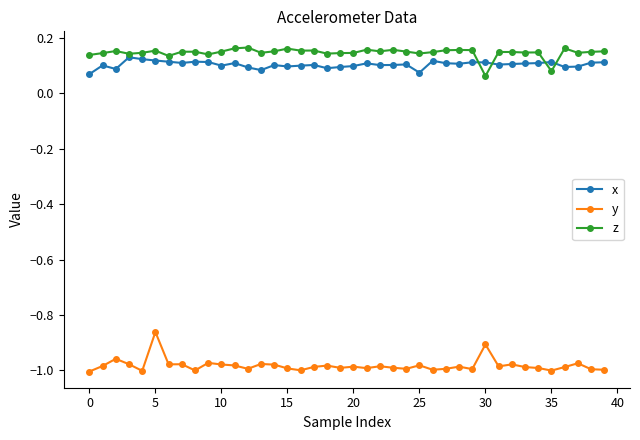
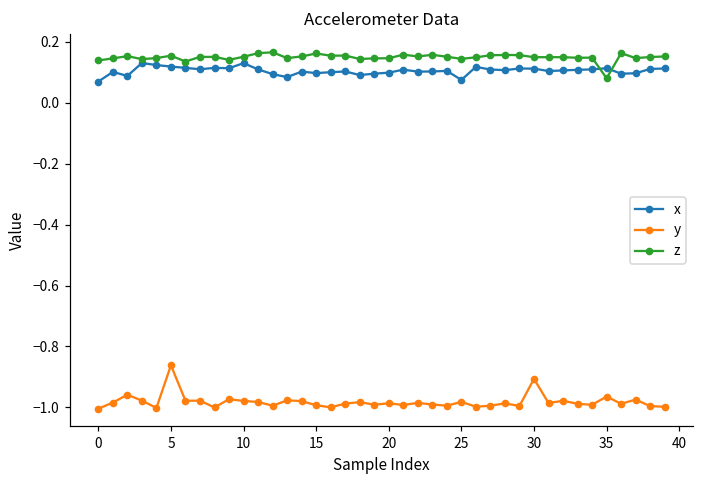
  {
    "x": {
      "0": 0.07,
      "5": 0.12,
-     "10": 0.10,
+     "10": 0.13,
      "15": 0.10,
      "20": 0.10,
      "25": 0.08,
      "30": 0.11,
      "35": 0.11
    },
    "y": {
      "0": -1.00,
      "5": -0.86,
      "10": -0.98,
      "15": -0.99,
      "20": -0.99,
      "25": -0.98,
      "30": -0.91,
-     "35": -1.00
+     "35": -0.96
    },
    "z": {
      "0": 0.14,
      "5": 0.15,
      "10": 0.15,
      "15": 0.16,
      "20": 0.15,
      "25": 0.14,
-     "30": 0.06,
+     "30": 0.15,
      "35": 0.08
    }
  }
